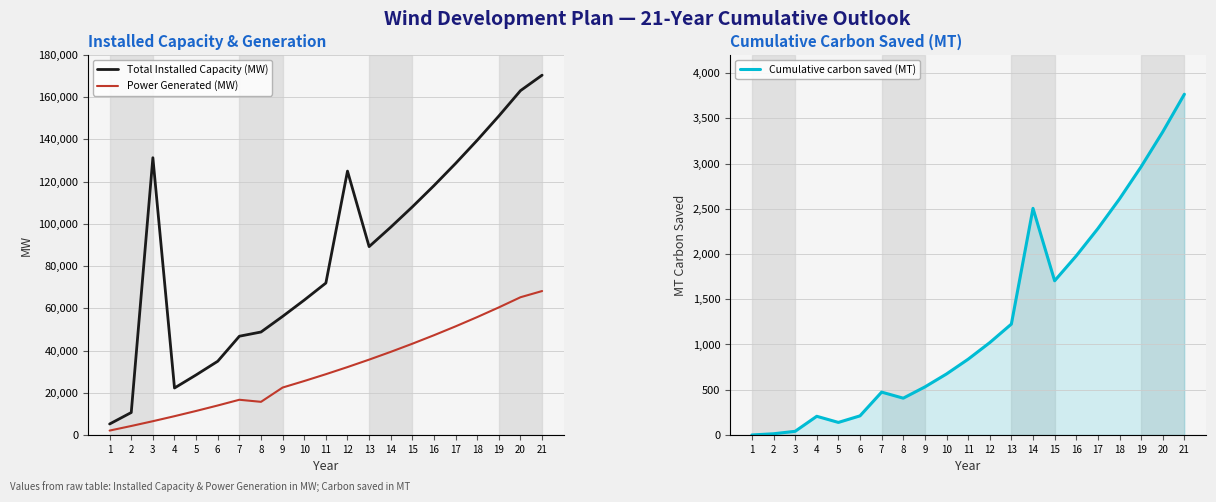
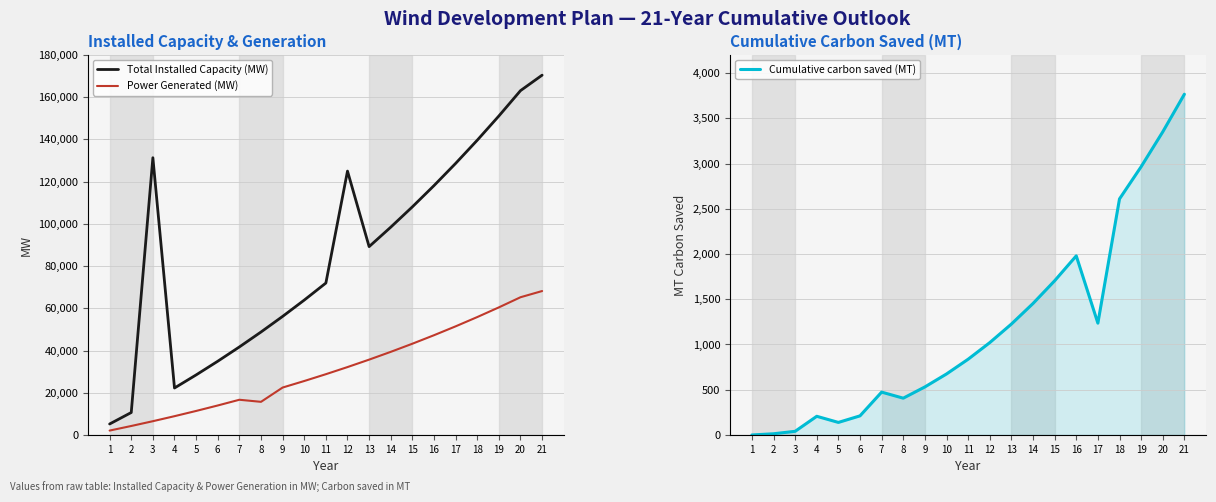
  {
    "Installed Capacity & Generation": {
      "Total Installed Capacity (MW)": {
        "1": "5,000",
        "2": "11,000",
        "3": "131,000",
        "4": "22,000",
        "5": "28,000",
        "6": "35,000",
-       "7": "47,000",
+       "7": "42,000",
        "8": "49,000",
        "9": "56,000",
        "10": "64,000",
        "11": "72,000",
        "12": "125,000",
        "13": "89,000",
        "14": "98,000",
        "15": "108,000",
        "16": "118,000",
        "17": "129,000",
        "18": "140,000",
        "19": "151,000",
        "20": "163,000",
        "21": "170,000"
      },
      "Power Generated (MW)": {
        "1": "2,000",
        "2": "4,000",
        "3": "7,000",
        "4": "9,000",
        "5": "11,000",
        "6": "14,000",
        "7": "17,000",
        "8": "16,000",
        "9": "22,000",
        "10": "26,000",
        "11": "29,000",
        "12": "32,000",
        "13": "36,000",
        "14": "39,000",
        "15": "43,000",
        "16": "47,000",
        "17": "51,000",
        "18": "56,000",
        "19": "60,000",
        "20": "65,000",
        "21": "68,000"
      }
    },
    "Cumulative Carbon Saved (MT)": {
      "1": "0",
      "2": "0",
      "3": "0",
      "4": "200",
      "5": "100",
      "6": "200",
      "7": "500",
      "8": "400",
      "9": "500",
      "10": "700",
      "11": "800",
      "12": "1,000",
      "13": "1,200",
-     "14": "2,500",
+     "14": "1,500",
      "15": "1,700",
      "16": "2,000",
-     "17": "2,300",
+     "17": "1,200",
      "18": "2,600",
      "19": "3,000",
      "20": "3,400",
      "21": "3,800"
    }
  }
